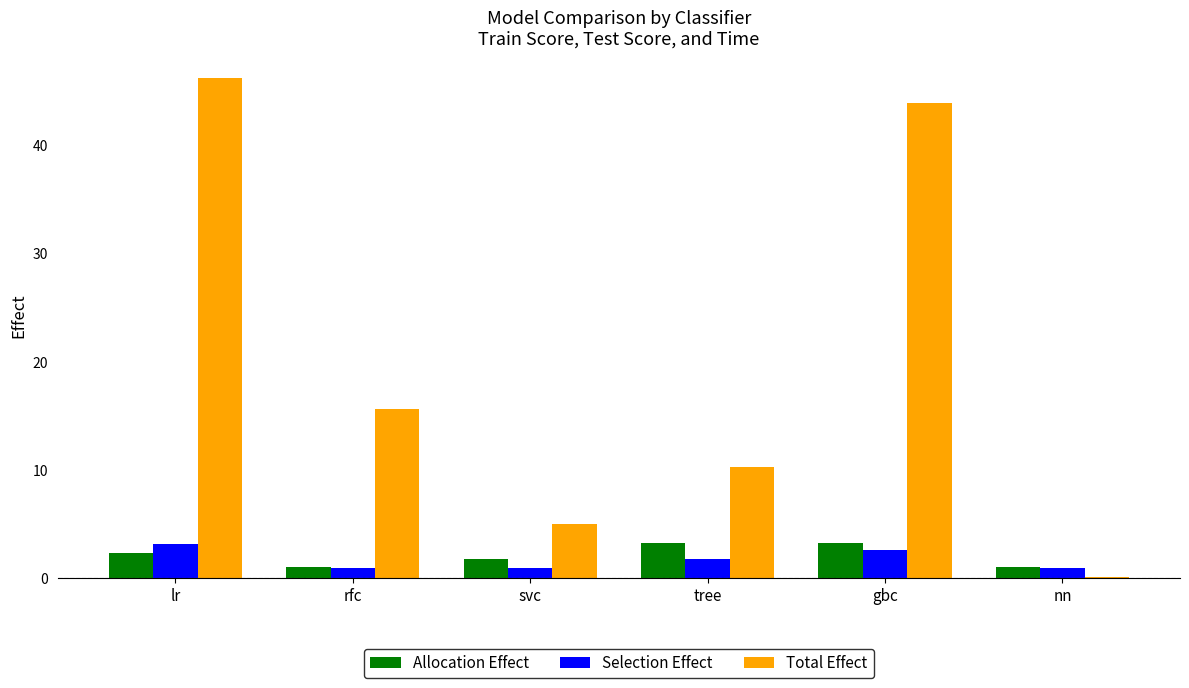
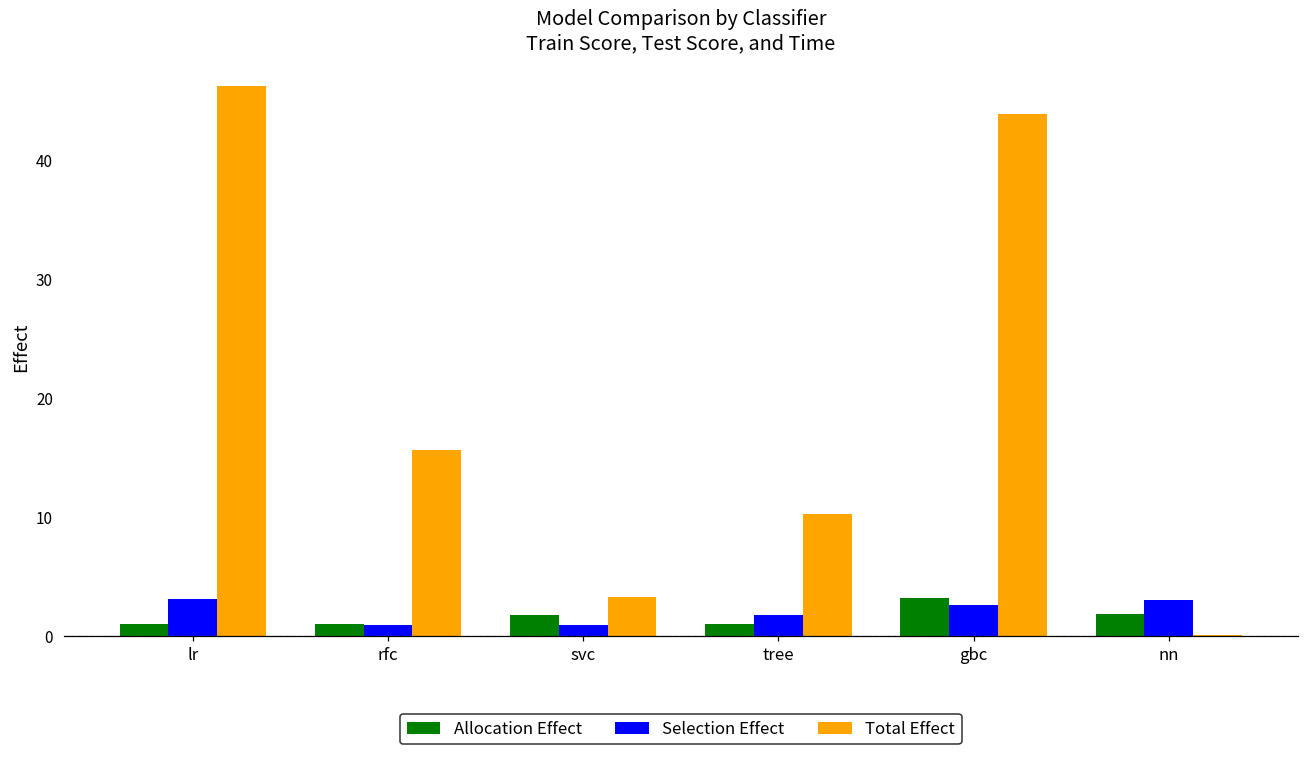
  {
    "Allocation Effect": {
-     "lr": 2.3,
+     "lr": 1.0,
      "rfc": 1.0,
      "svc": 1.8,
-     "tree": 3.2,
+     "tree": 1.0,
      "gbc": 3.2,
-     "nn": 1.0
+     "nn": 1.9
    },
    "Selection Effect": {
      "lr": 3.1,
      "rfc": 1.0,
      "svc": 0.9,
      "tree": 1.8,
      "gbc": 2.6,
-     "nn": 1.0
+     "nn": 3.0
    },
    "Total Effect": {
      "lr": 46.2,
      "rfc": 15.6,
-     "svc": 5.0,
+     "svc": 3.3,
      "tree": 10.2,
      "gbc": 43.9
    }
  }
